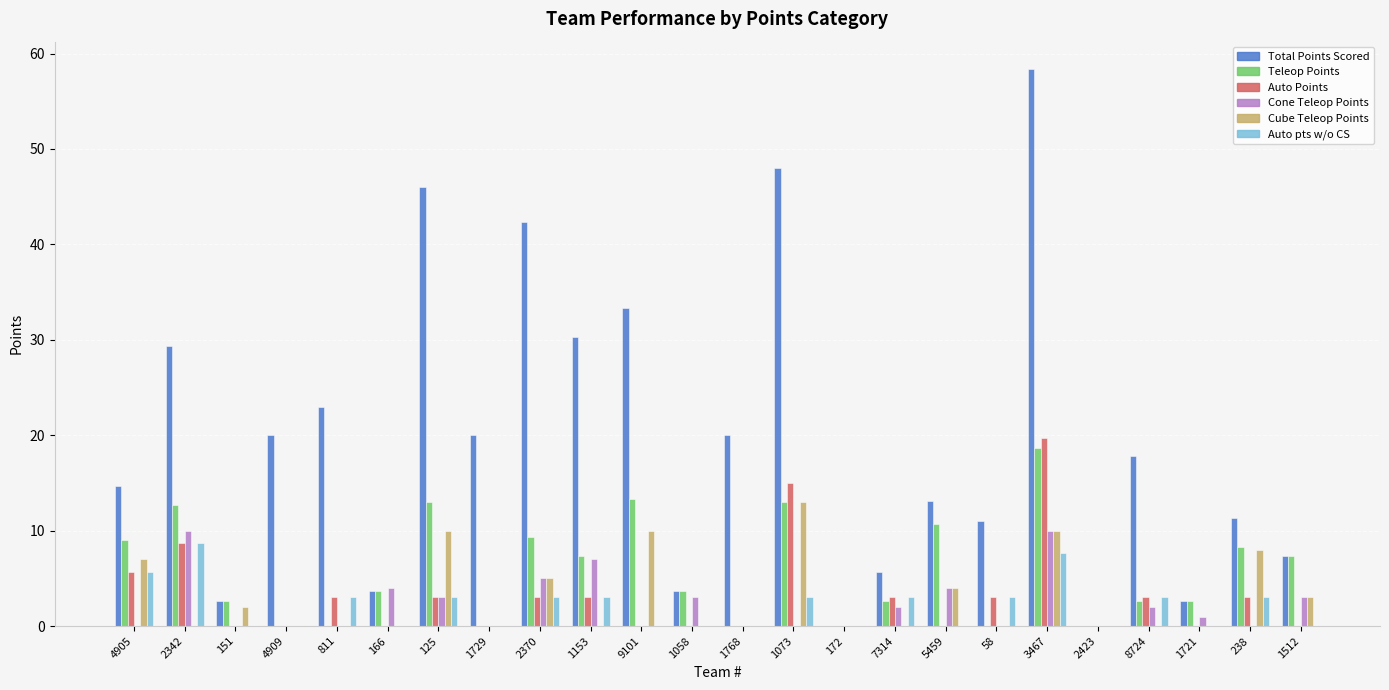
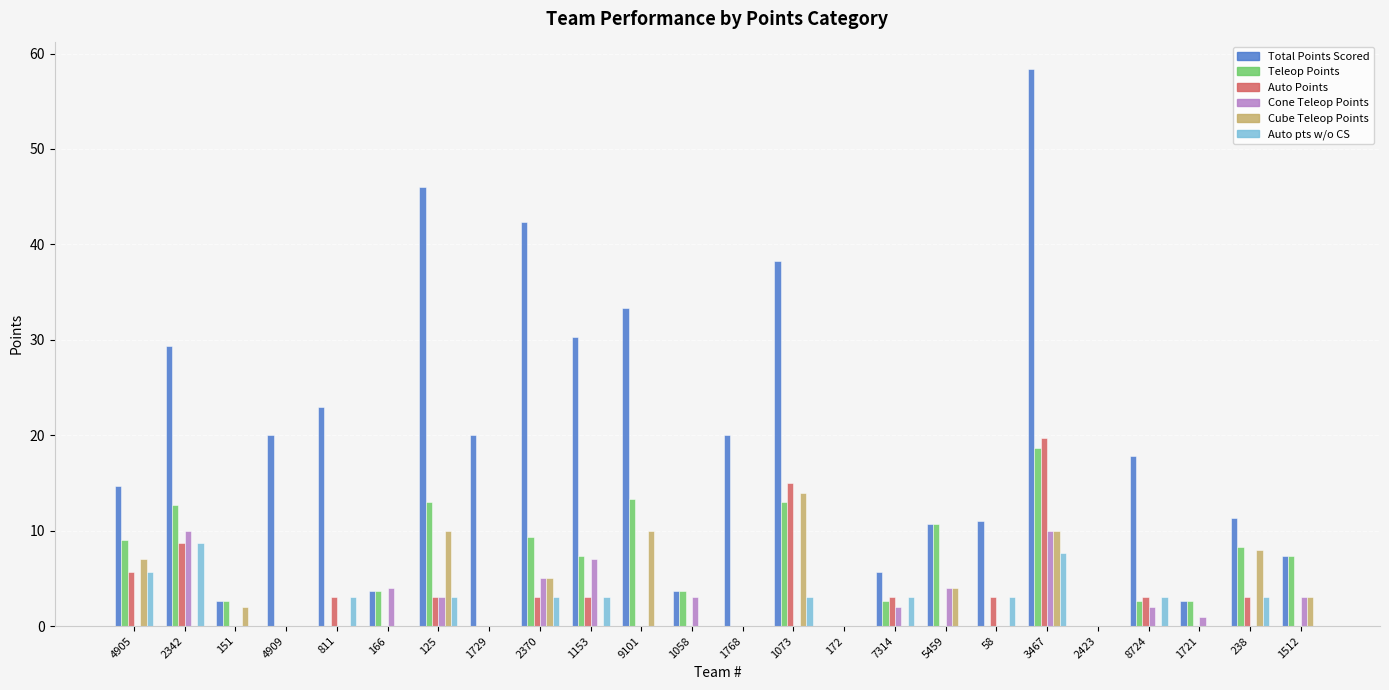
  {
    "Total Points Scored": {
      "4905": 15,
      "2342": 29,
      "151": 3,
      "4909": 20,
      "811": 23,
      "166": 4,
      "125": 46,
      "1729": 20,
      "2370": 42,
      "1153": 30,
      "9101": 33,
      "1058": 4,
      "1768": 20,
-     "1073": 48,
+     "1073": 38,
      "172": 0,
      "7314": 6,
-     "5459": 13,
+     "5459": 11,
      "58": 11,
      "3467": 58,
      "2423": 0,
      "8724": 18,
      "1721": 3,
      "238": 11,
      "1512": 7
    },
    "Teleop Points": {
      "4905": 9,
      "2342": 13,
      "151": 3,
      "4909": 0,
      "811": 0,
      "166": 4,
      "125": 13,
      "1729": 0,
      "2370": 9,
      "1153": 7,
      "9101": 13,
      "1058": 4,
      "1768": 0,
      "1073": 13,
      "172": 0,
      "7314": 3,
      "5459": 11,
      "58": 0,
      "3467": 19,
      "2423": 0,
      "8724": 3,
      "1721": 3,
      "238": 8,
      "1512": 7
    },
    "Auto Points": {
      "4905": 6,
      "2342": 9,
      "151": 0,
      "4909": 0,
      "811": 3,
      "166": 0,
      "125": 3,
      "1729": 0,
      "2370": 3,
      "1153": 3,
      "9101": 0,
      "1058": 0,
      "1768": 0,
      "1073": 15,
      "172": 0,
      "7314": 3,
      "5459": 0,
      "58": 3,
      "3467": 20,
      "2423": 0,
      "8724": 3,
      "1721": 0,
      "238": 3,
      "1512": 0
    },
    "Cone Teleop Points": {
      "4905": 0,
      "2342": 10,
      "151": 0,
      "4909": 0,
      "811": 0,
      "166": 4,
      "125": 3,
      "1729": 0,
      "2370": 5,
      "1153": 7,
      "9101": 0,
      "1058": 3,
      "1768": 0,
      "1073": 0,
      "172": 0,
      "7314": 2,
      "5459": 4,
      "58": 0,
      "3467": 10,
      "2423": 0,
      "8724": 2,
      "1721": 1,
      "238": 0,
      "1512": 3
    },
    "Cube Teleop Points": {
      "4905": 7,
      "2342": 0,
      "151": 2,
      "4909": 0,
      "811": 0,
      "166": 0,
      "125": 10,
      "1729": 0,
      "2370": 5,
      "1153": 0,
      "9101": 10,
      "1058": 0,
      "1768": 0,
-     "1073": 13,
+     "1073": 14,
      "172": 0,
      "7314": 0,
      "5459": 4,
      "58": 0,
      "3467": 10,
      "2423": 0,
      "8724": 0,
      "1721": 0,
      "238": 8,
      "1512": 3
    },
    "Auto pts w/o CS": {
      "4905": 6,
      "2342": 9,
      "151": 0,
      "4909": 0,
      "811": 3,
      "166": 0,
      "125": 3,
      "1729": 0,
      "2370": 3,
      "1153": 3,
      "9101": 0,
      "1058": 0,
      "1768": 0,
      "1073": 3,
      "172": 0,
      "7314": 3,
      "5459": 0,
      "58": 3,
      "3467": 8,
      "2423": 0,
      "8724": 3,
      "1721": 0,
      "238": 3,
      "1512": 0
    }
  }
